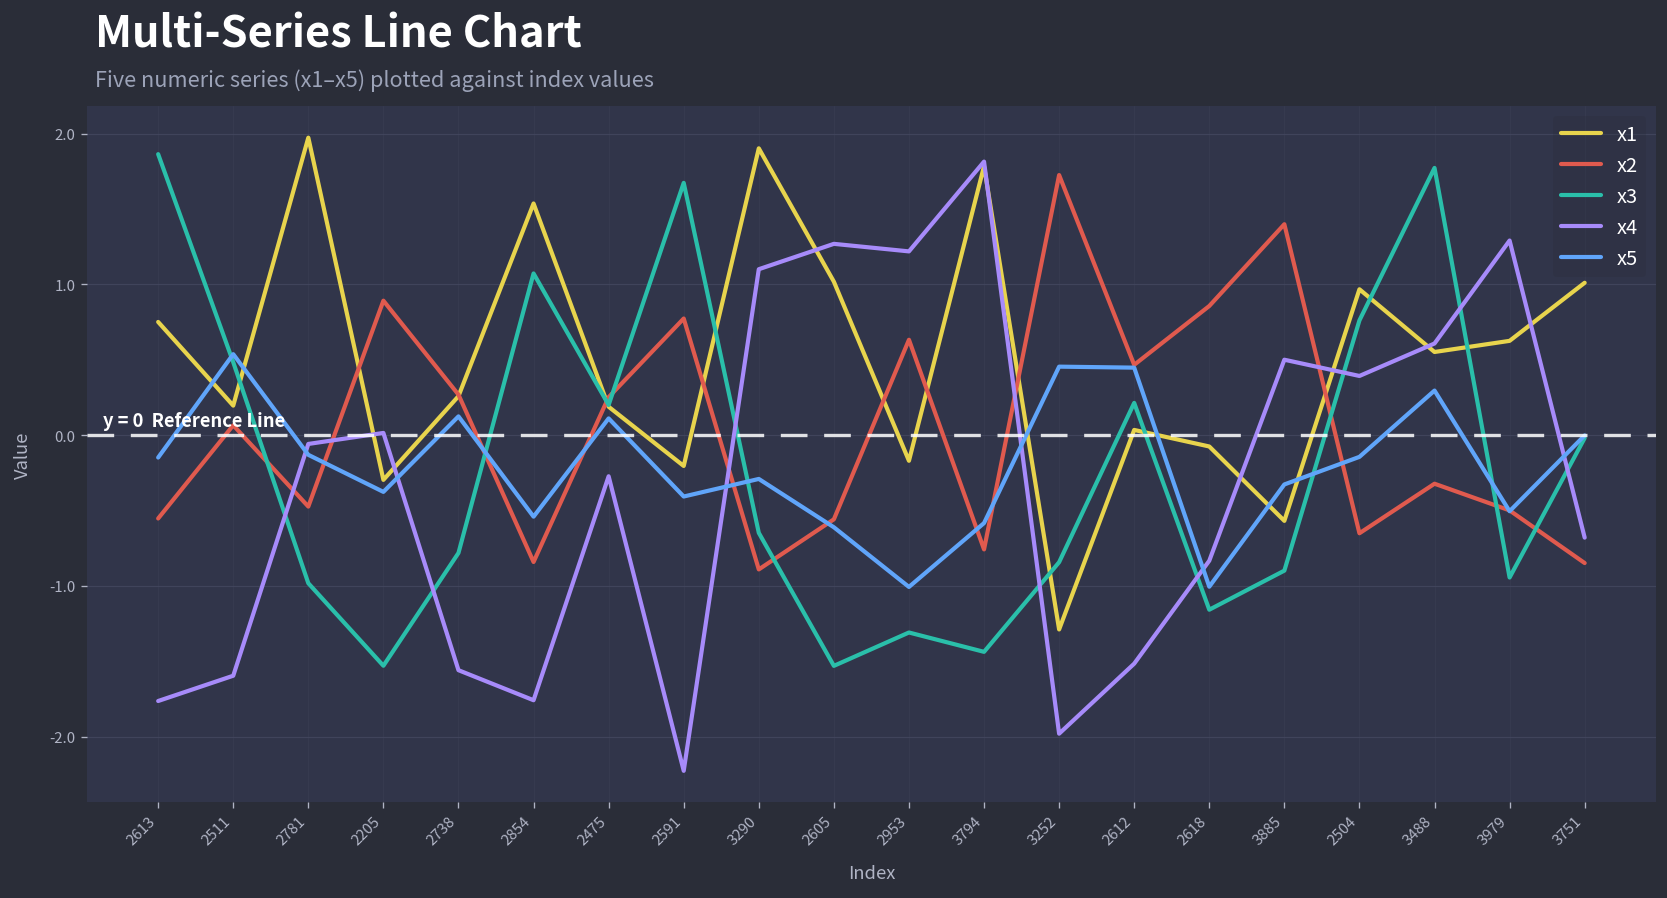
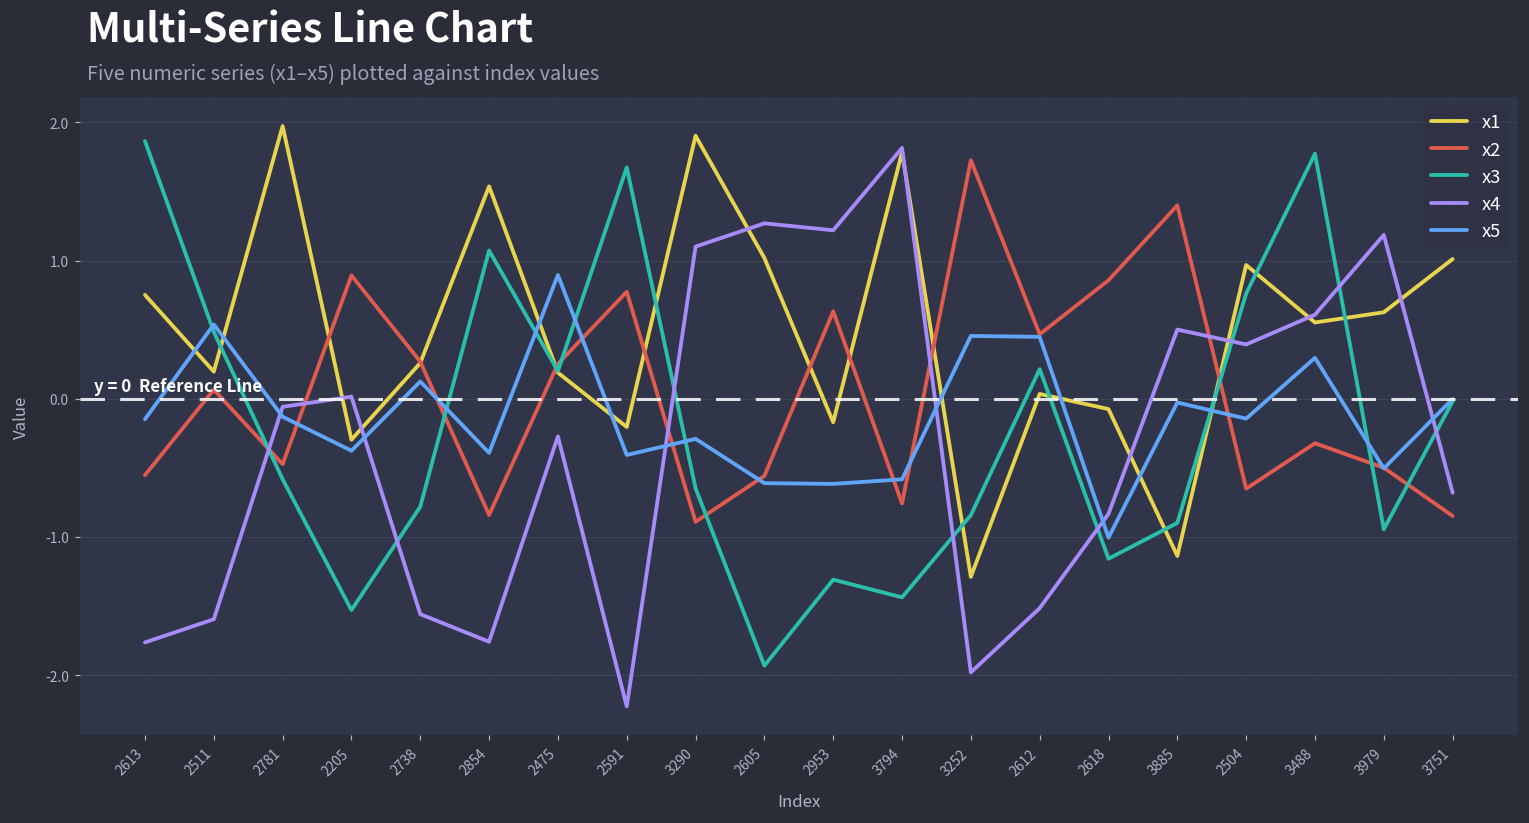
  {
    "x1": {
      "2613": 0.75,
      "2781": 1.97,
      "2205": -0.30,
      "2854": 1.54,
      "2591": -0.20,
      "3290": 1.90,
      "2605": 1.02,
      "2953": -0.17,
      "3794": 1.78,
      "3252": -1.29,
      "2612": 0.03,
      "2618": -0.07,
-     "3885": -0.57,
+     "3885": -1.14,
      "2504": 0.97,
      "3488": 0.55,
      "3979": 0.63,
      "3751": 1.01
    },
    "x2": {
      "2511": 0
    },
    "x3": {
      "2613": 1.86,
      "2511": 0.48,
-     "2781": -0.98,
+     "2781": -0.58,
      "2205": -1.53,
      "2738": -0.78,
      "2854": 1.07,
      "2591": 1.67,
      "3290": -0.65,
-     "2605": -1.53,
+     "2605": -1.93,
      "2953": -1.31,
      "3794": -1.44,
      "3252": -0.84,
      "2612": 0.21,
      "2618": -1.16,
      "3885": -0.90,
      "2504": 0.76,
      "3488": 1.77,
      "3979": -0.94
    },
    "x4": {
      "2613": -1.76,
      "2511": -1.60,
      "2781": -0.06,
      "2205": 0.02,
      "2738": -1.56,
      "2854": -1.76,
      "2475": -0.27,
      "2591": -2.23,
      "3290": 1.10,
      "2605": 1.27,
      "2953": 1.22,
      "3794": 1.81,
      "3252": -1.98,
      "2612": -1.52,
      "2618": -0.83,
      "3885": 0.50,
      "2504": 0.39,
      "3488": 0.61,
-     "3979": 1.29,
+     "3979": 1.19,
      "3751": -0.68
    },
    "x5": {
      "2613": -0.15,
      "2511": 0.54,
      "2781": -0.13,
      "2205": -0.38,
      "2738": 0.12,
-     "2854": -0.54,
-     "2475": 0.11,
+     "2854": -0.39,
+     "2475": 0.90,
      "2591": -0.41,
      "3290": -0.29,
      "2605": -0.61,
-     "2953": -1.01,
+     "2953": -0.62,
      "3794": -0.58,
      "3252": 0.45,
      "2618": -1.00,
-     "3885": -0.33,
+     "3885": -0.03,
      "2504": -0.14,
      "3488": 0.30
    }
  }
